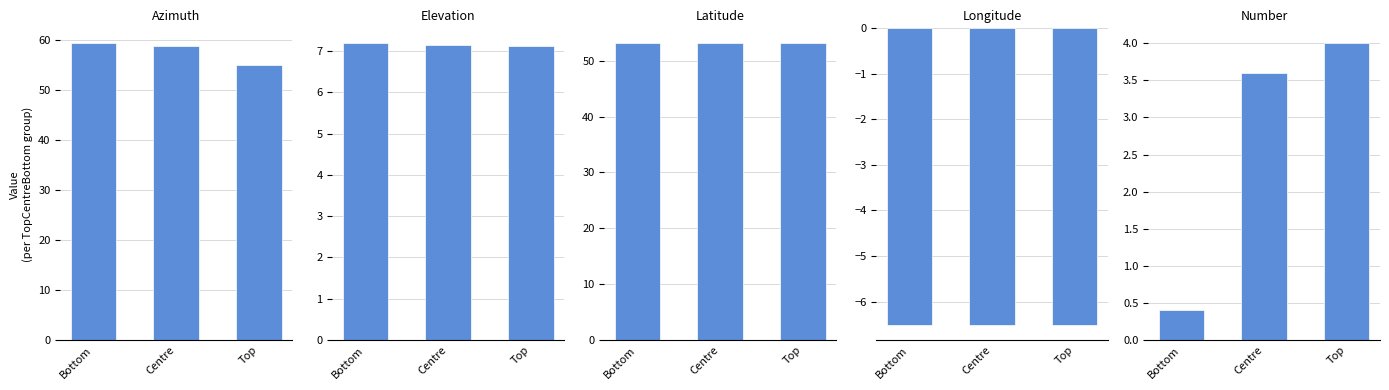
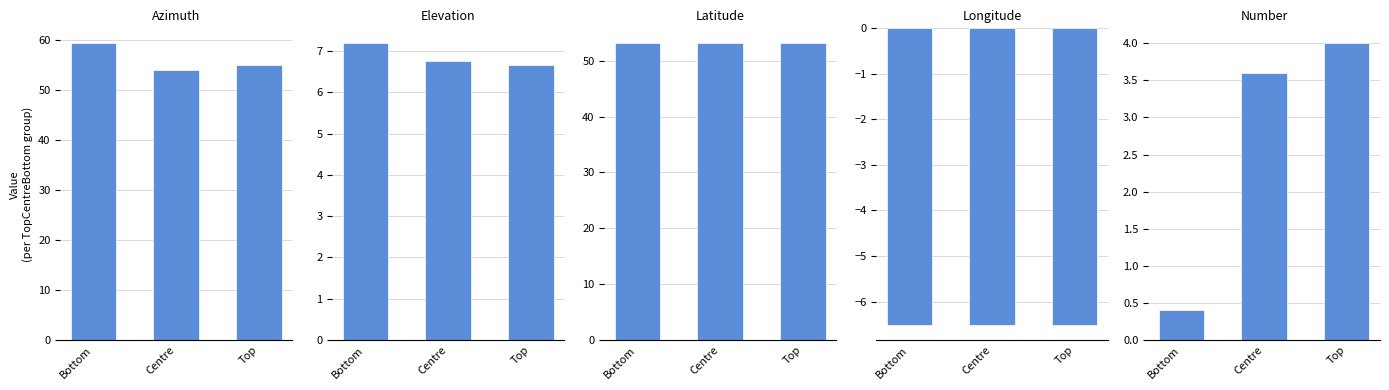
  {
    "Azimuth": {
      "Bottom": 59,
-     "Centre": 59,
+     "Centre": 54,
      "Top": 55
    },
    "Elevation": {
      "Bottom": 7.2,
-     "Centre": 7.1,
-     "Top": 7.1
+     "Centre": 6.8,
+     "Top": 6.7
    },
    "Latitude": {
      "Bottom": 53,
      "Centre": 53,
      "Top": 53
    },
    "Longitude": {
      "Bottom": -6.5,
      "Centre": -6.5,
      "Top": -6.5
    },
    "Number": {
      "Bottom": 0.4,
      "Centre": 3.6,
      "Top": 4.0
    }
  }
